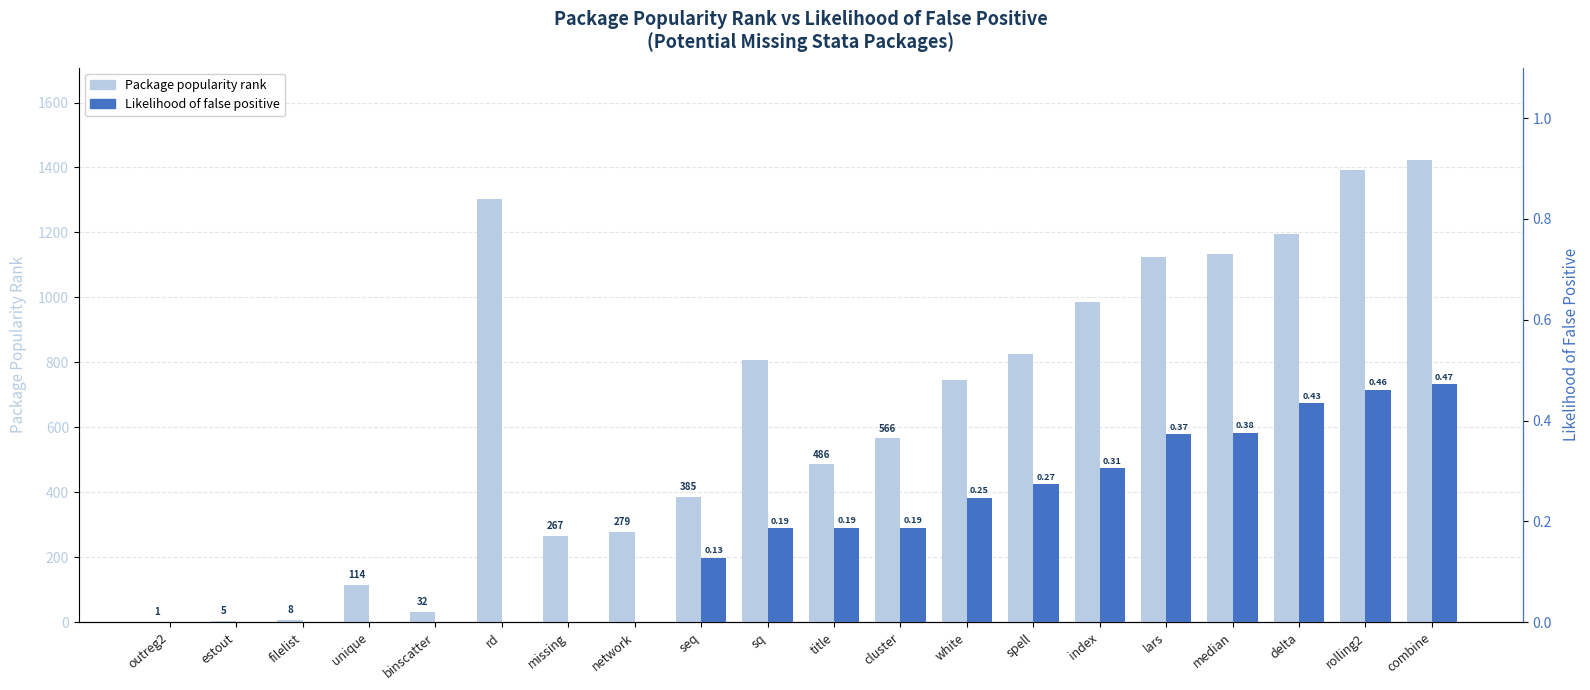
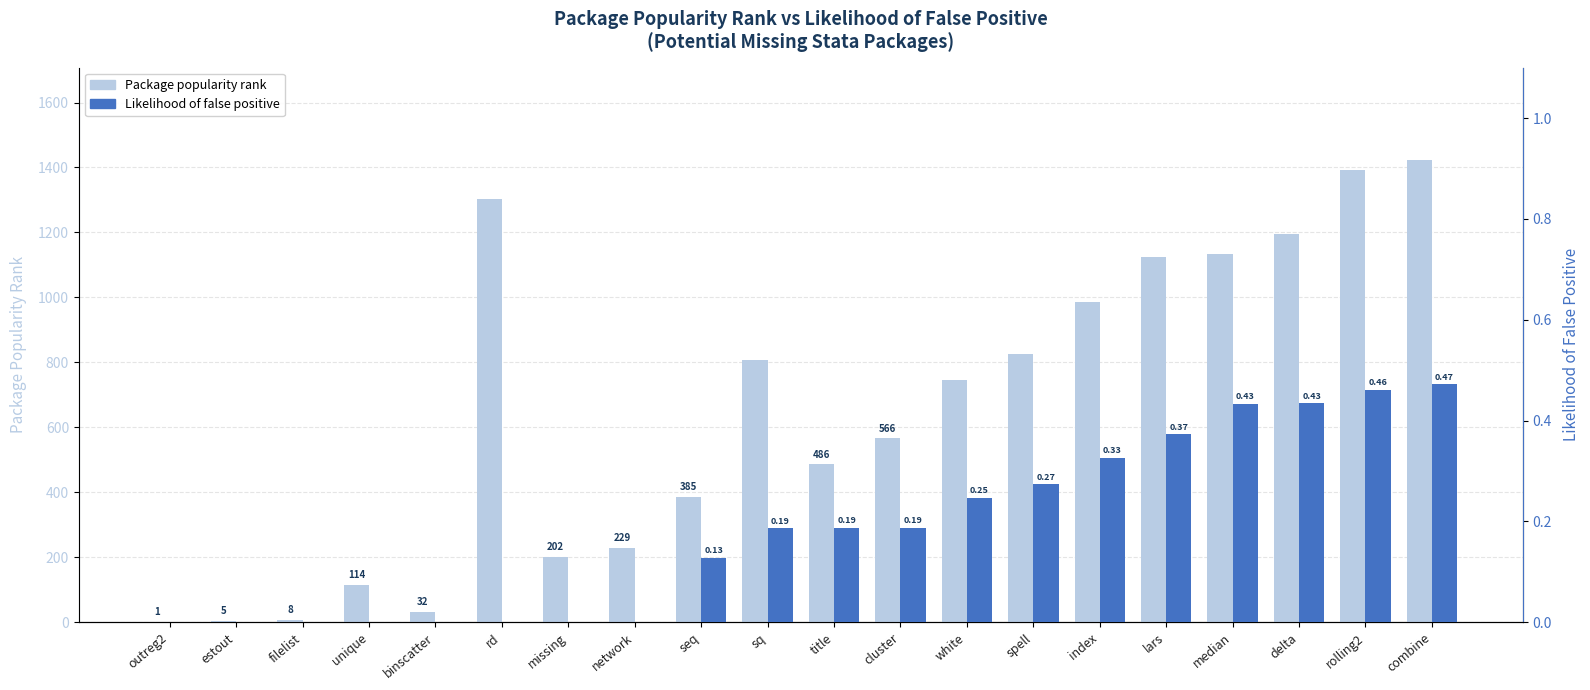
  {
    "Package popularity rank": {
      "outreg2": 1,
      "estout": 5,
      "filelist": 8,
      "unique": 114,
      "binscatter": 32,
-     "missing": 267,
-     "network": 279,
+     "missing": 202,
+     "network": 229,
      "seq": 385,
      "title": 486,
      "cluster": 566
    },
    "Likelihood of false positive": {
      "seq": 0.13,
      "sq": 0.19,
      "title": 0.19,
      "cluster": 0.19,
      "white": 0.25,
      "spell": 0.27,
-     "index": 0.31,
+     "index": 0.33,
      "lars": 0.37,
-     "median": 0.38,
+     "median": 0.43,
      "delta": 0.43,
      "rolling2": 0.46,
      "combine": 0.47
    }
  }
